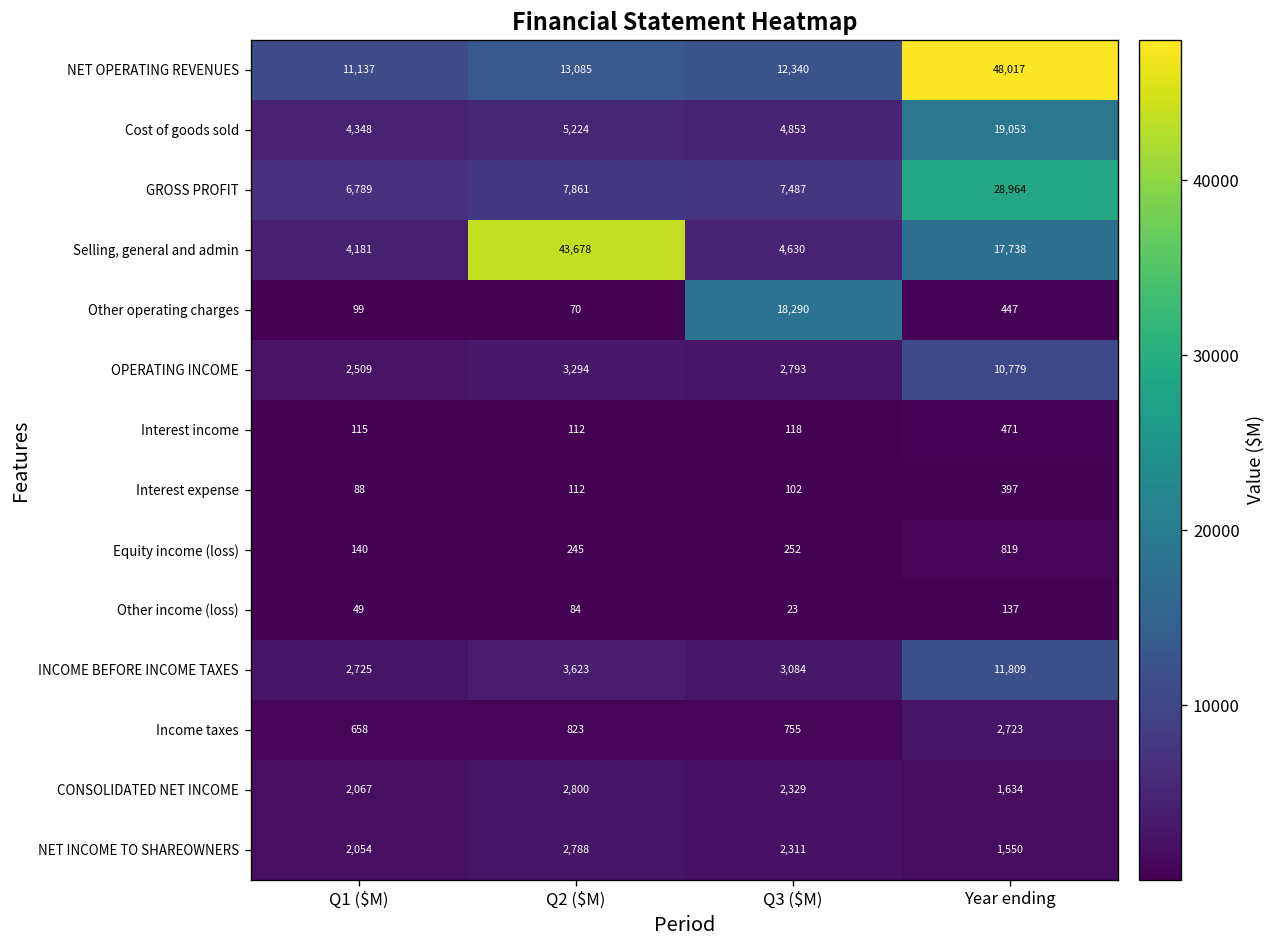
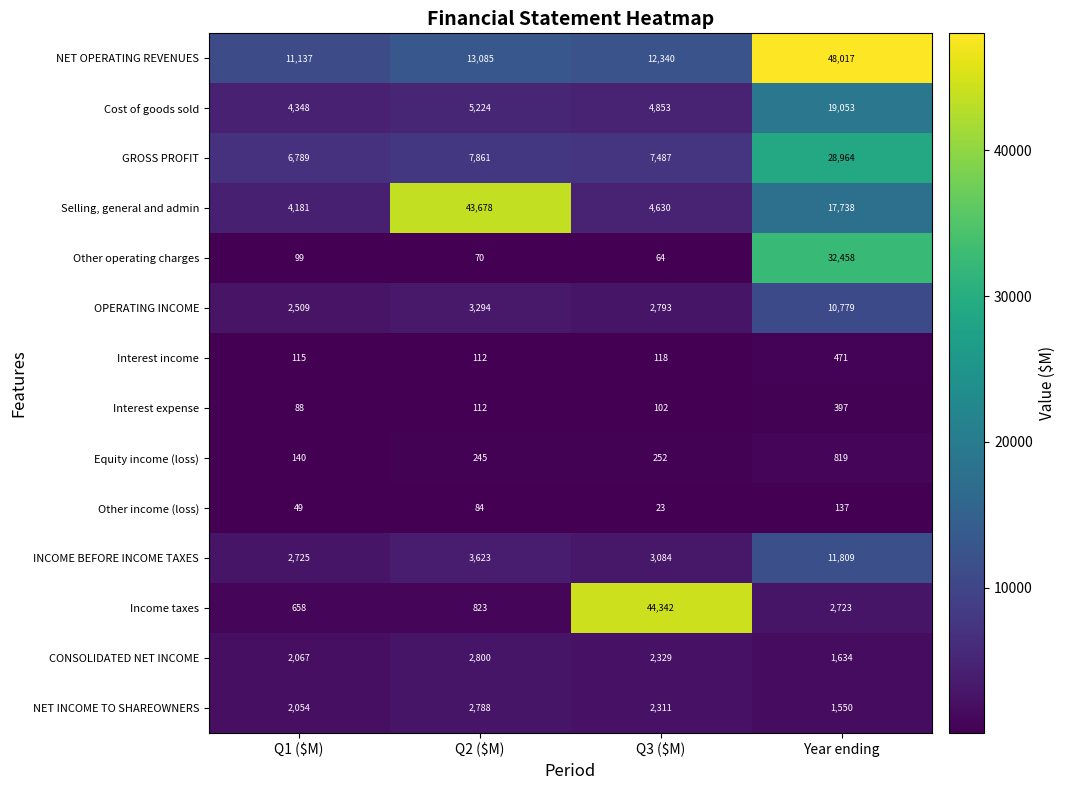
  {
    "NET OPERATING REVENUES": {
      "Q1 ($M)": "11,137",
      "Q2 ($M)": "13,085",
      "Q3 ($M)": "12,340",
      "Year ending": "48,017"
    },
    "Cost of goods sold": {
      "Q1 ($M)": "4,348",
      "Q2 ($M)": "5,224",
      "Q3 ($M)": "4,853",
      "Year ending": "19,053"
    },
    "GROSS PROFIT": {
      "Q1 ($M)": "6,789",
      "Q2 ($M)": "7,861",
      "Q3 ($M)": "7,487",
      "Year ending": "28,964"
    },
    "Selling, general and admin": {
      "Q1 ($M)": "4,181",
      "Q2 ($M)": "43,678",
      "Q3 ($M)": "4,630",
      "Year ending": "17,738"
    },
    "Other operating charges": {
      "Q1 ($M)": "99",
      "Q2 ($M)": "70",
-     "Q3 ($M)": "18,290",
-     "Year ending": "447"
+     "Q3 ($M)": "64",
+     "Year ending": "32,458"
    },
    "OPERATING INCOME": {
      "Q1 ($M)": "2,509",
      "Q2 ($M)": "3,294",
      "Q3 ($M)": "2,793",
      "Year ending": "10,779"
    },
    "Interest income": {
      "Q1 ($M)": "115",
      "Q2 ($M)": "112",
      "Q3 ($M)": "118",
      "Year ending": "471"
    },
    "Interest expense": {
      "Q1 ($M)": "88",
      "Q2 ($M)": "112",
      "Q3 ($M)": "102",
      "Year ending": "397"
    },
    "Equity income (loss)": {
      "Q1 ($M)": "140",
      "Q2 ($M)": "245",
      "Q3 ($M)": "252",
      "Year ending": "819"
    },
    "Other income (loss)": {
      "Q1 ($M)": "49",
      "Q2 ($M)": "84",
      "Q3 ($M)": "23",
      "Year ending": "137"
    },
    "INCOME BEFORE INCOME TAXES": {
      "Q1 ($M)": "2,725",
      "Q2 ($M)": "3,623",
      "Q3 ($M)": "3,084",
      "Year ending": "11,809"
    },
    "Income taxes": {
      "Q1 ($M)": "658",
      "Q2 ($M)": "823",
-     "Q3 ($M)": "755",
+     "Q3 ($M)": "44,342",
      "Year ending": "2,723"
    },
    "CONSOLIDATED NET INCOME": {
      "Q1 ($M)": "2,067",
      "Q2 ($M)": "2,800",
      "Q3 ($M)": "2,329",
      "Year ending": "1,634"
    },
    "NET INCOME TO SHAREOWNERS": {
      "Q1 ($M)": "2,054",
      "Q2 ($M)": "2,788",
      "Q3 ($M)": "2,311",
      "Year ending": "1,550"
    }
  }
